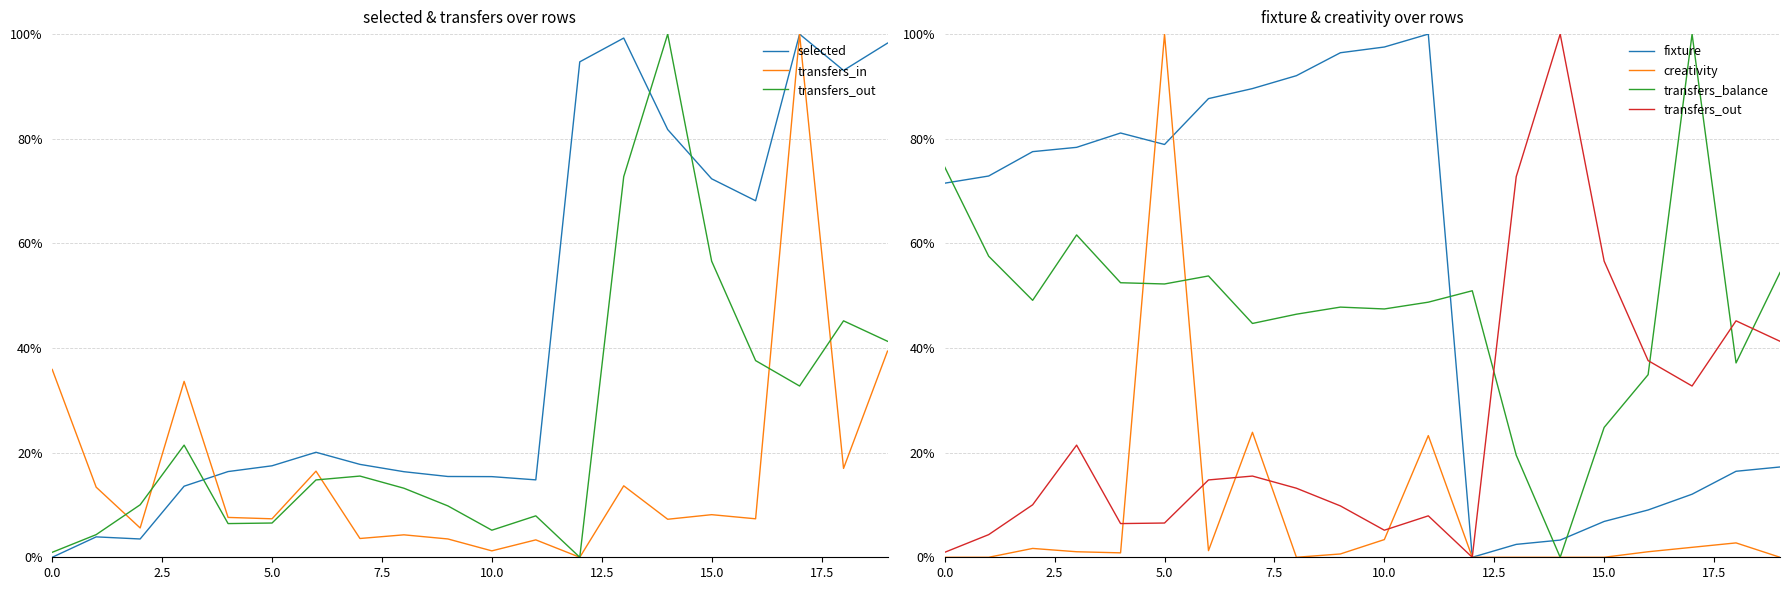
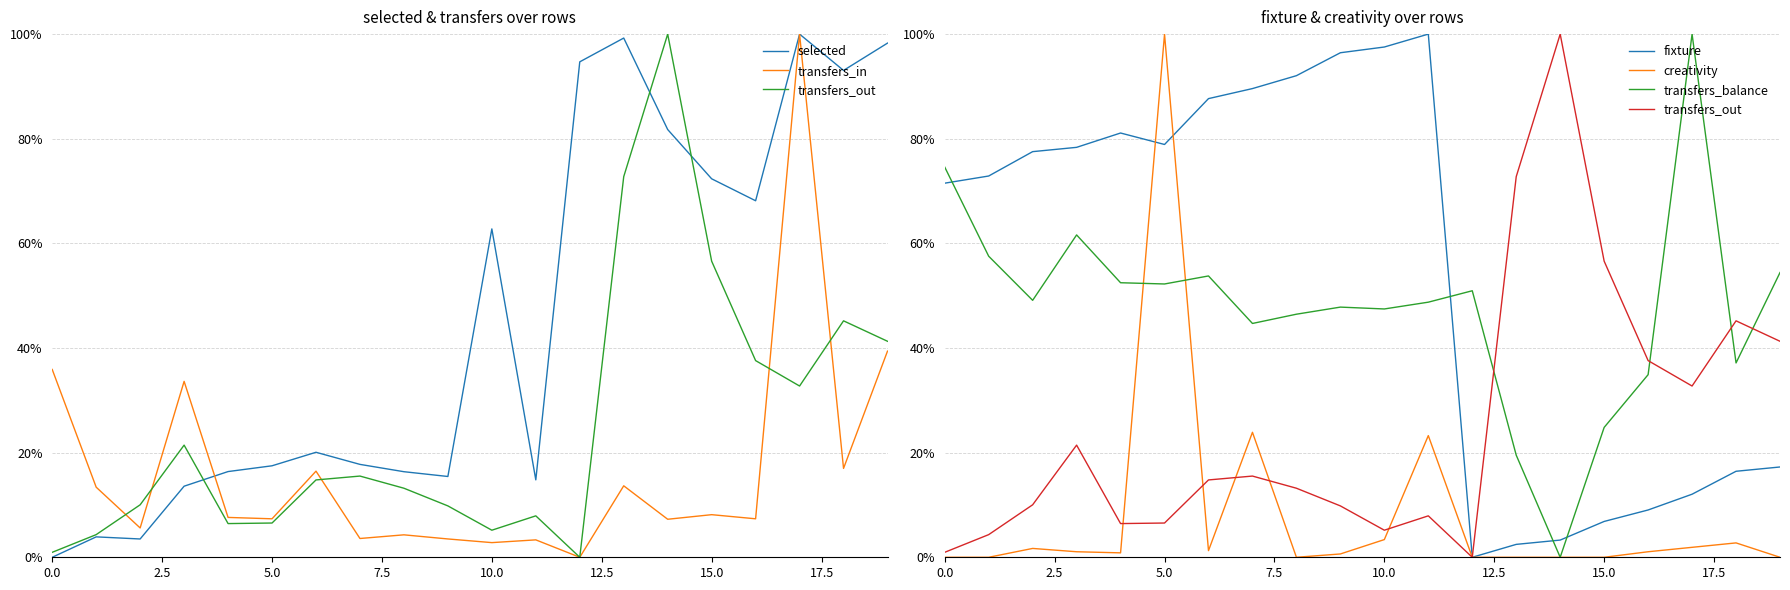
  {
    "selected & transfers over rows": {
      "selected": {
        "0.0": "0%",
        "5.0": "17%",
-       "10.0": "15%",
+       "10.0": "63%",
        "15.0": "72%"
      },
      "transfers_in": {
        "0.0": "36%",
        "5.0": "7%",
-       "10.0": "1%",
+       "10.0": "3%",
        "15.0": "8%"
      }
    },
    "fixture & creativity over rows": {
      "fixture": {
        "0.0": "72%",
        "5.0": "79%",
        "10.0": "98%",
        "15.0": "7%"
      },
      "creativity": {
        "0.0": "0%",
        "5.0": "100%",
        "10.0": "3%",
        "15.0": "0%"
      },
      "transfers_balance": {
        "0.0": "75%",
        "5.0": "52%",
        "10.0": "47%",
        "15.0": "25%"
      },
      "transfers_out": {
        "0.0": "1%",
        "5.0": "7%",
        "10.0": "5%",
        "15.0": "57%"
      }
    }
  }
